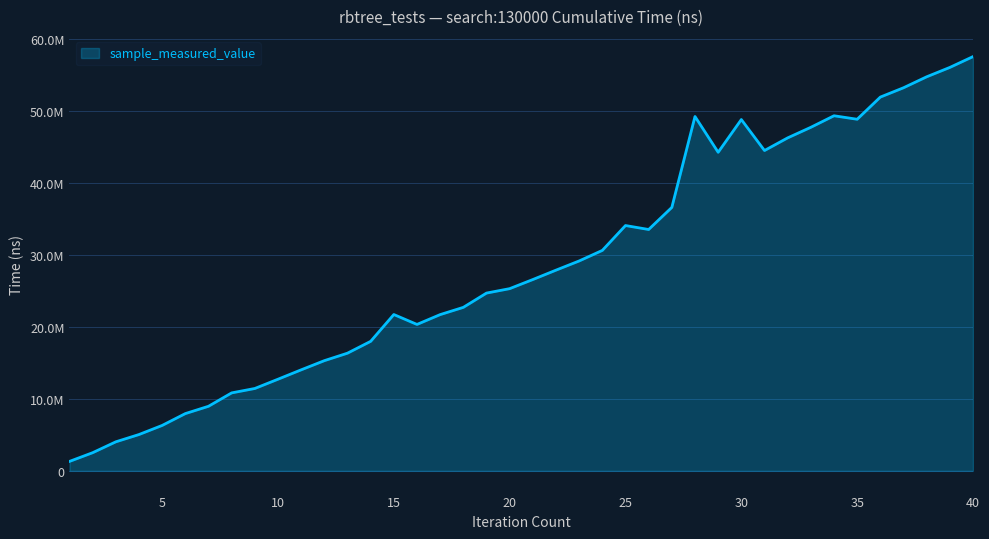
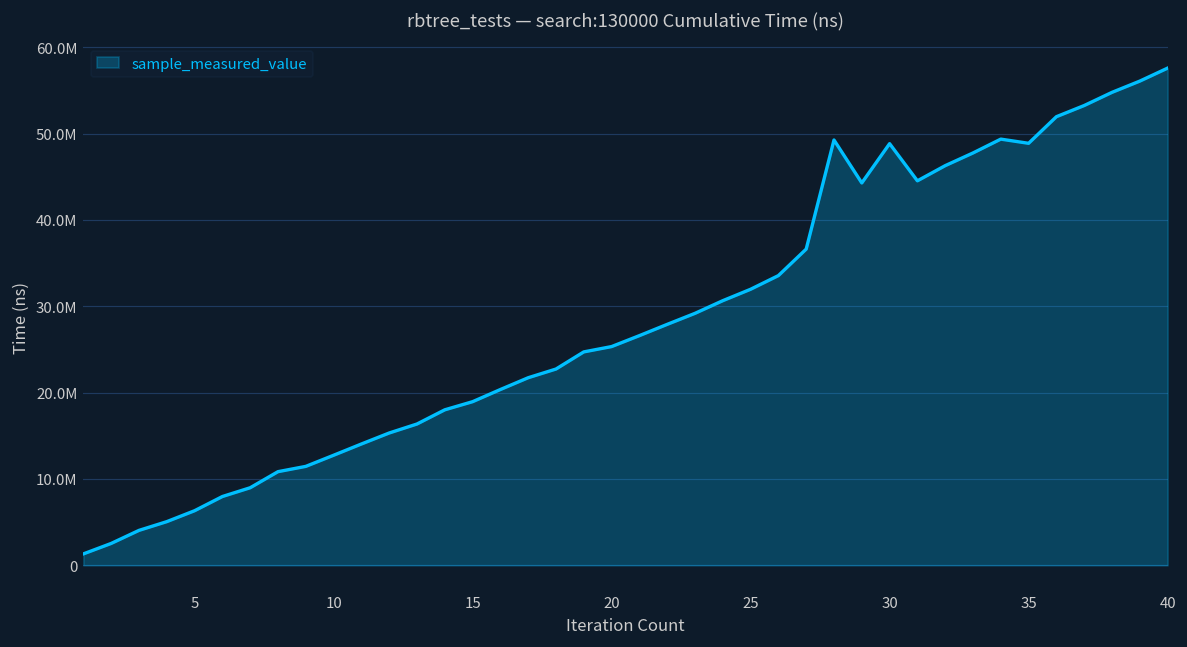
  {
    "5": 6000000,
    "10": 13000000,
-   "15": 22000000,
+   "15": 19000000,
    "20": 25000000,
-   "25": 34000000,
+   "25": 32000000,
    "30": 49000000,
    "35": 49000000,
    "40": 58000000
  }
